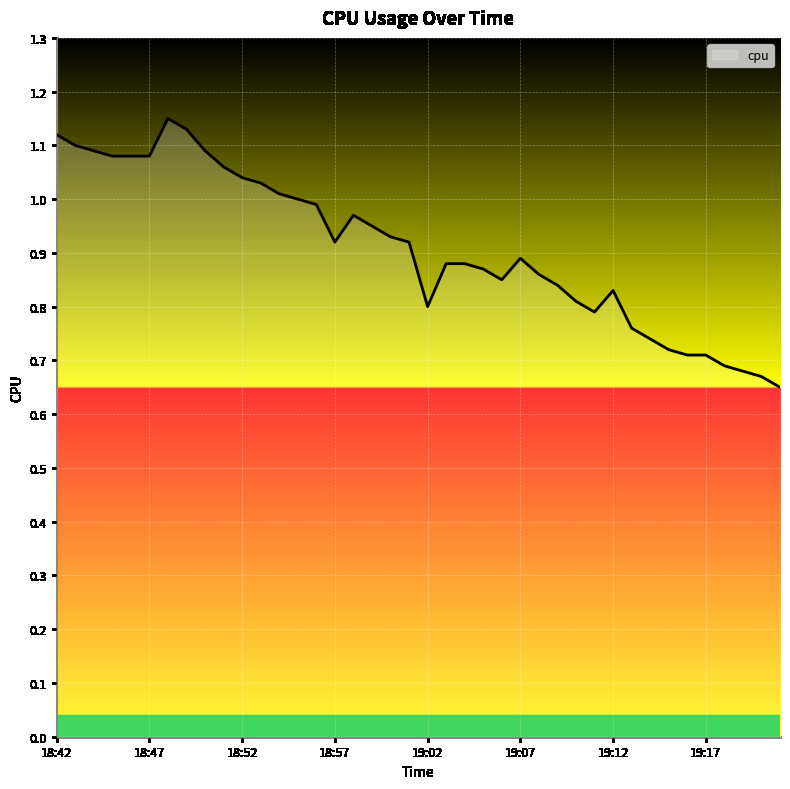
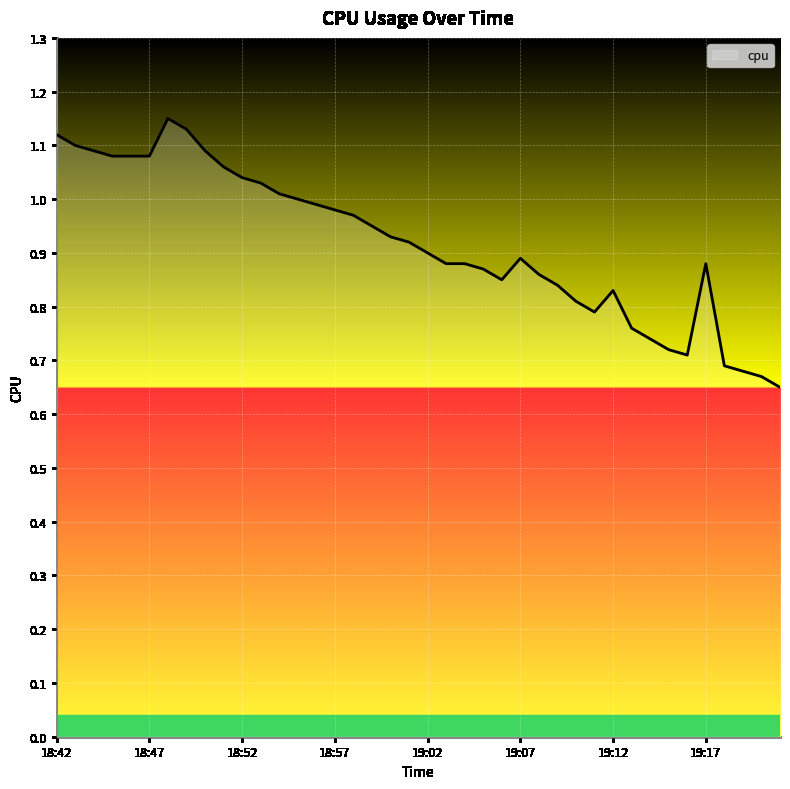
  {
    "18:42": 1.12,
    "18:47": 1.08,
    "18:52": 1.04,
-   "18:57": 0.92,
-   "19:02": 0.8,
+   "18:57": 0.98,
+   "19:02": 0.9,
    "19:07": 0.89,
    "19:12": 0.83,
-   "19:17": 0.71
+   "19:17": 0.88
  }
